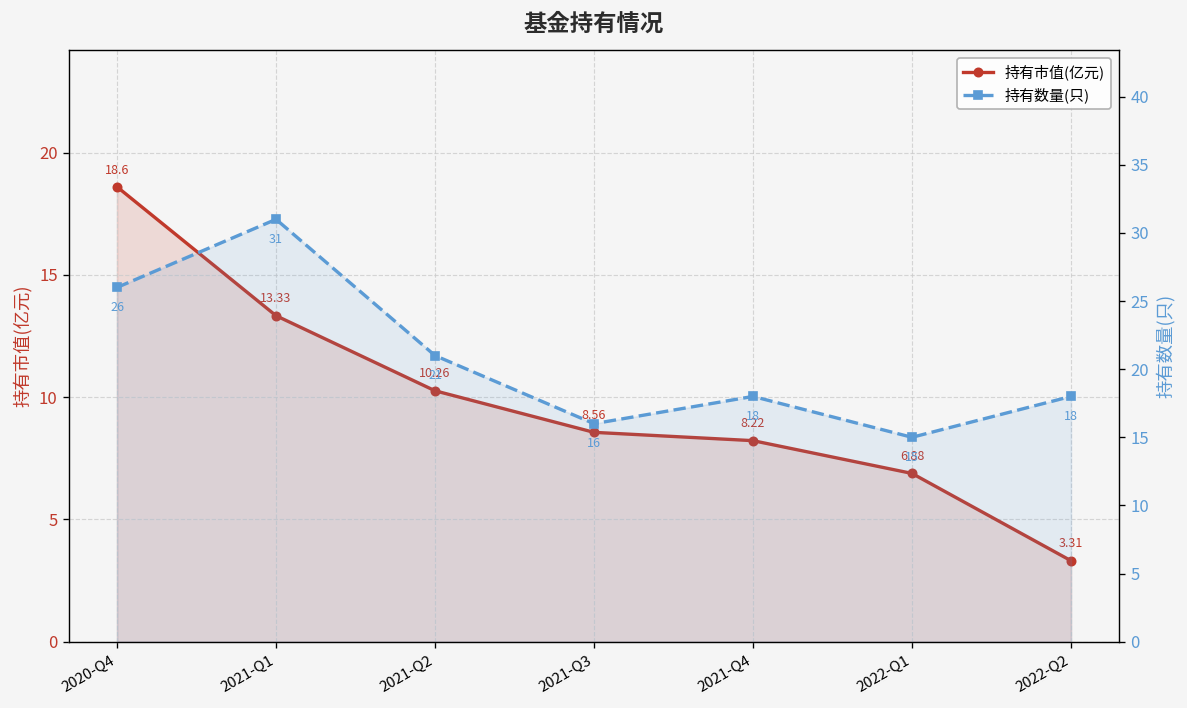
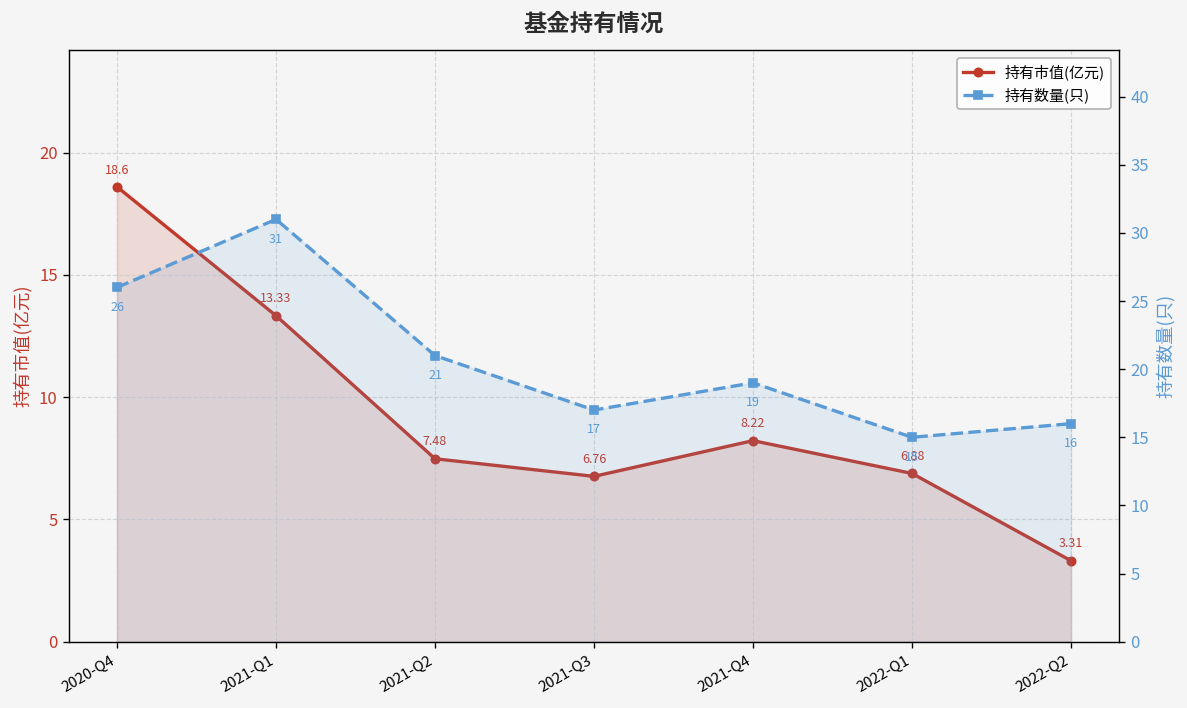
  {
    "持有市值(亿元)": {
      "2020-Q4": 18.6,
      "2021-Q1": 13.33,
-     "2021-Q2": 10.26,
-     "2021-Q3": 8.56,
+     "2021-Q2": 7.48,
+     "2021-Q3": 6.76,
      "2022-Q2": 3.31
    },
    "持有数量(只)": {
      "2020-Q4": 26,
      "2021-Q1": 31,
-     "2021-Q3": 16,
-     "2021-Q4": 18,
-     "2022-Q2": 18
+     "2021-Q3": 17,
+     "2021-Q4": 19,
+     "2022-Q2": 16
    }
  }
